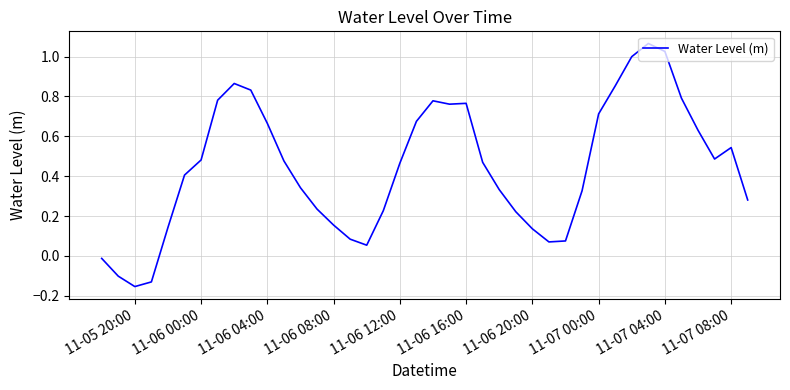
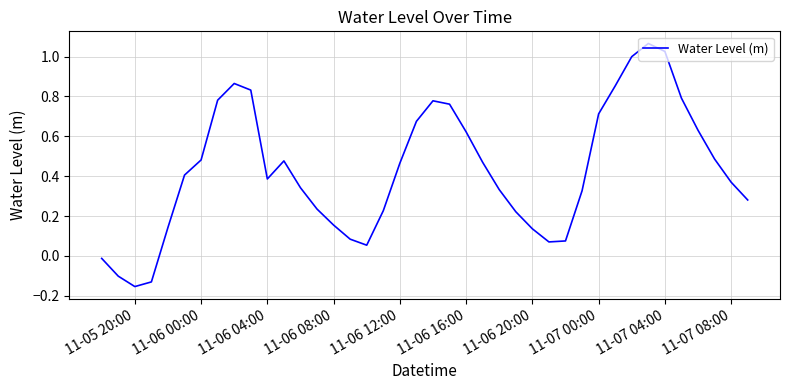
  {
    "11-05 20:00": -0.15,
    "11-06 00:00": 0.48,
-   "11-06 04:00": 0.66,
+   "11-06 04:00": 0.39,
    "11-06 08:00": 0.15,
    "11-06 12:00": 0.46,
-   "11-06 16:00": 0.77,
+   "11-06 16:00": 0.62,
    "11-06 20:00": 0.14,
    "11-07 00:00": 0.71,
-   "11-07 08:00": 0.54
+   "11-07 08:00": 0.37
  }
